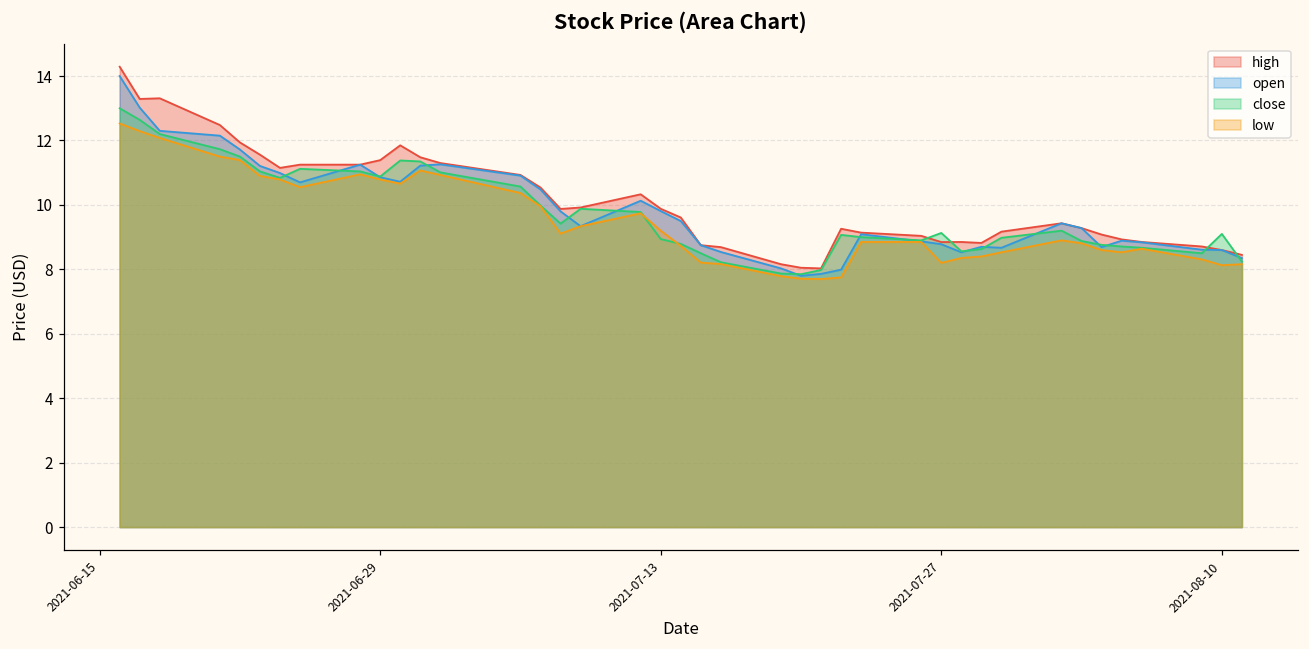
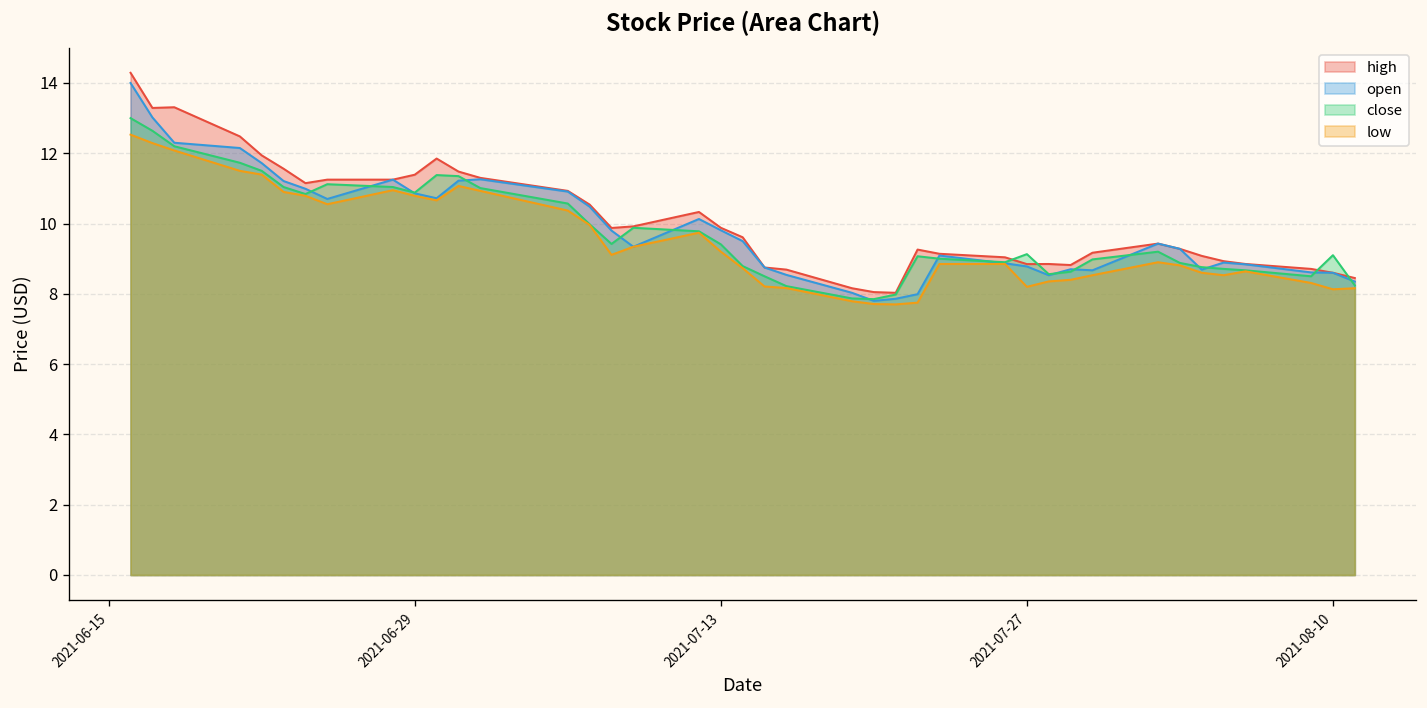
  {
    "close": {
-     "2021-07-13": 8.9,
+     "2021-07-13": 9.4,
      "2021-07-27": 9.1,
      "2021-08-10": 9.1
    }
  }
